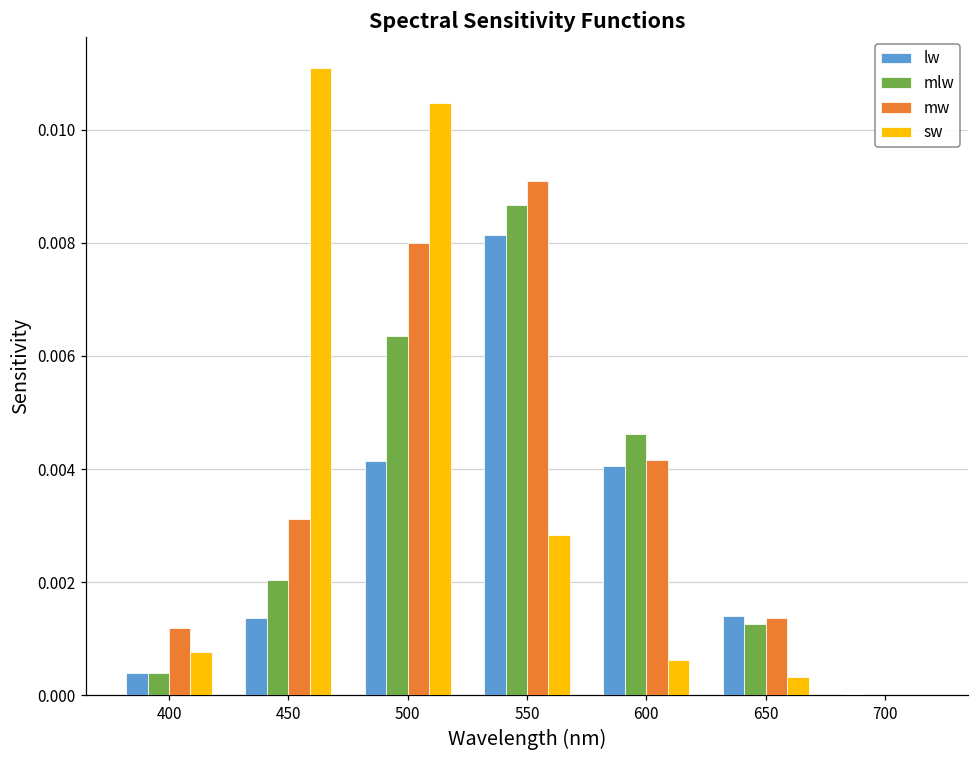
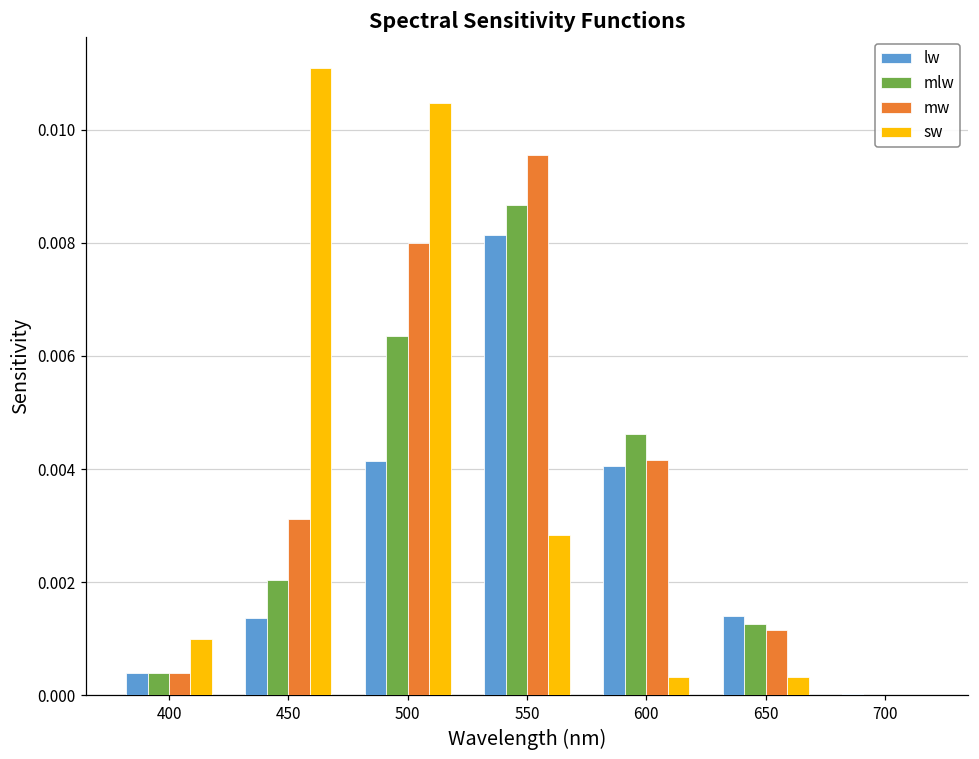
  {
    "lw": {
      "400": 0.0004,
      "450": 0.0014,
      "500": 0.0041,
      "550": 0.0081,
      "600": 0.0040,
      "650": 0.0014
    },
    "mlw": {
      "400": 0.0004,
      "450": 0.0020,
      "500": 0.0064,
      "550": 0.0087,
      "600": 0.0046,
      "650": 0.0013
    },
    "mw": {
-     "400": 0.0012,
+     "400": 0.0004,
      "450": 0.0031,
      "500": 0.0080,
-     "550": 0.0091,
+     "550": 0.0095,
      "600": 0.0042,
-     "650": 0.0014
+     "650": 0.0012
    },
    "sw": {
-     "400": 0.0008,
+     "400": 0.0010,
      "450": 0.0111,
      "500": 0.0105,
      "550": 0.0028,
-     "600": 0.0006,
+     "600": 0.0003,
      "650": 0.0003
    }
  }
